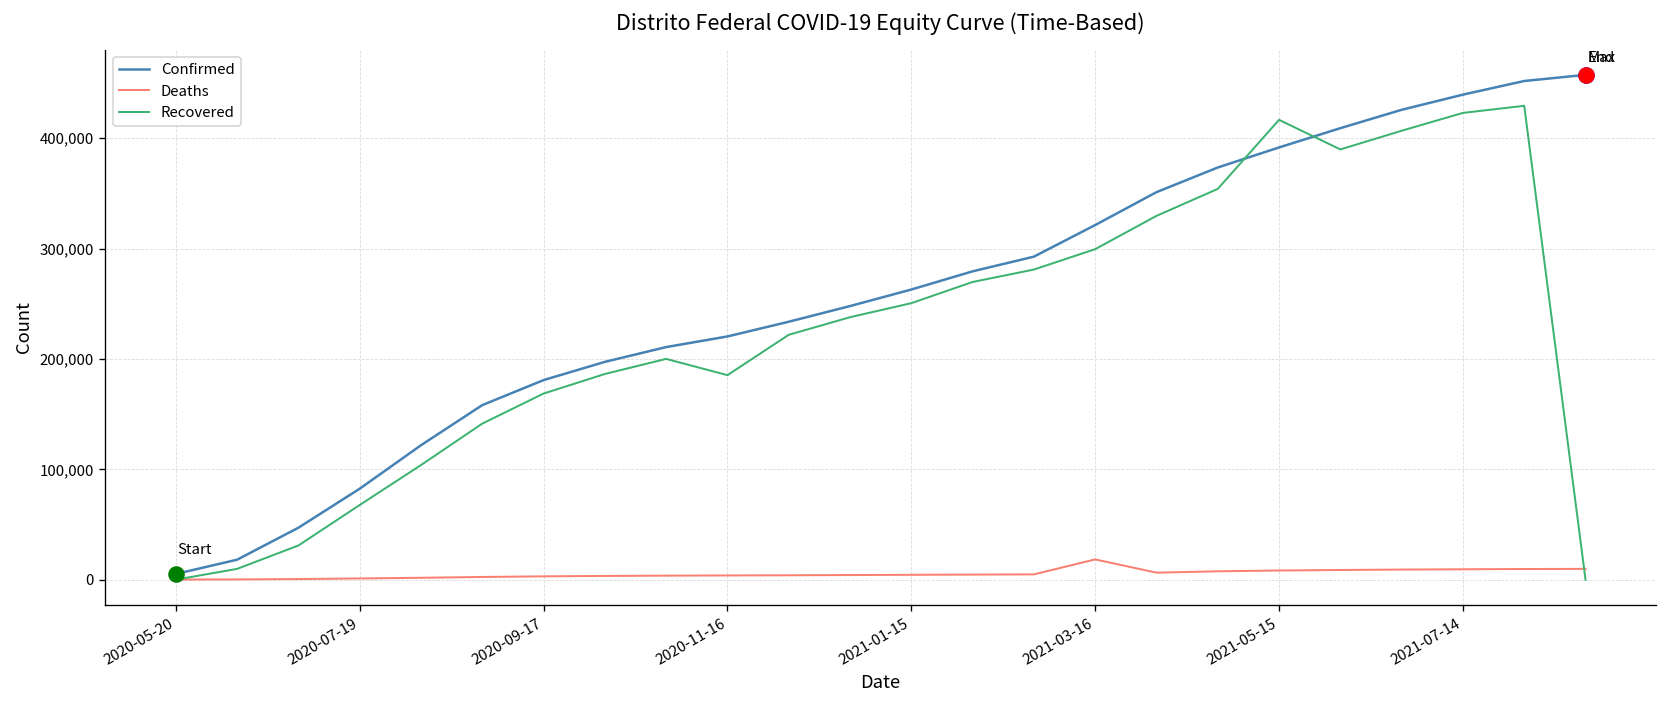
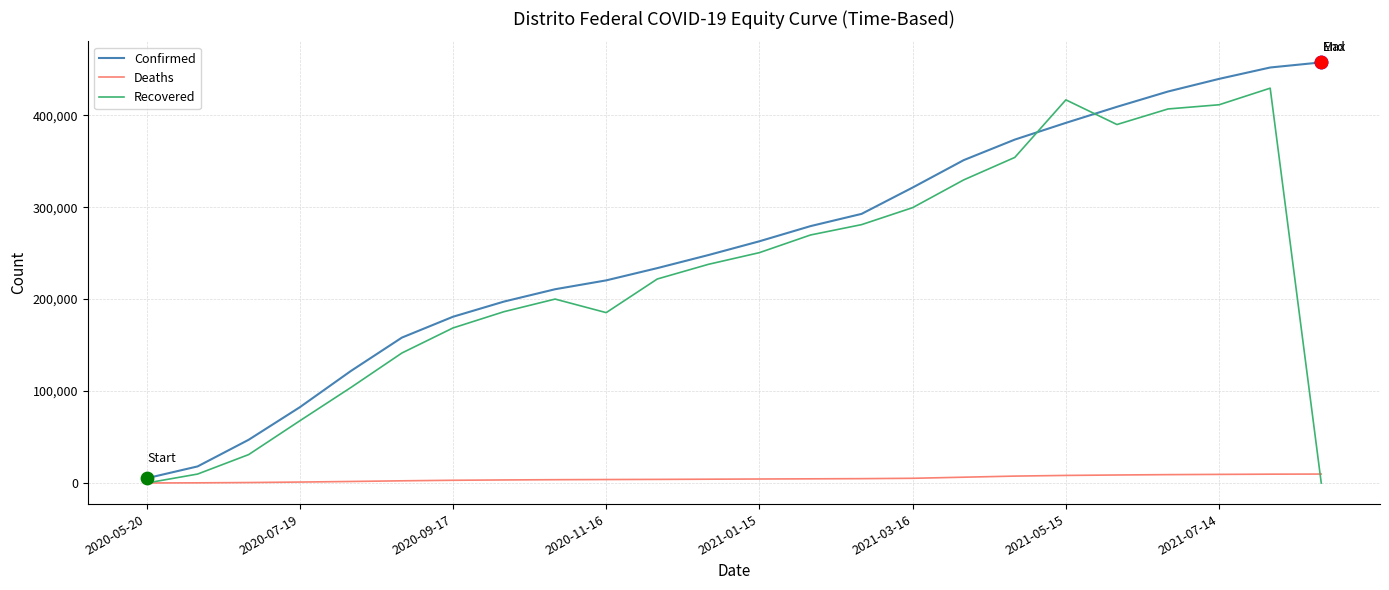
  {
    "Confirmed": {
      "2020-07-19": "80,000",
      "2020-09-17": "180,000",
      "2020-11-16": "220,000",
      "2021-01-15": "260,000",
      "2021-03-16": "320,000",
      "2021-05-15": "390,000",
      "2021-07-14": "440,000"
    },
    "Deaths": {
      "2020-07-19": "0",
      "2020-09-17": "0",
      "2020-11-16": "0",
      "2021-01-15": "0",
-     "2021-03-16": "20,000",
+     "2021-03-16": "10,000",
      "2021-05-15": "10,000",
      "2021-07-14": "10,000"
    },
    "Recovered": {
      "2020-07-19": "70,000",
      "2020-09-17": "170,000",
      "2020-11-16": "190,000",
      "2021-01-15": "250,000",
      "2021-03-16": "300,000",
      "2021-05-15": "420,000",
-     "2021-07-14": "420,000"
+     "2021-07-14": "410,000"
    }
  }
